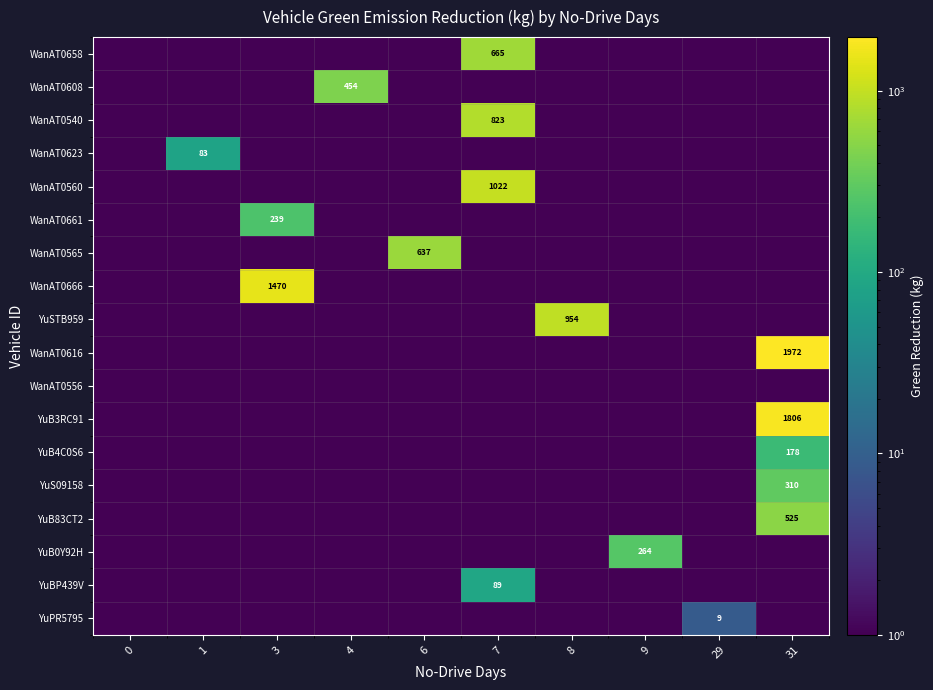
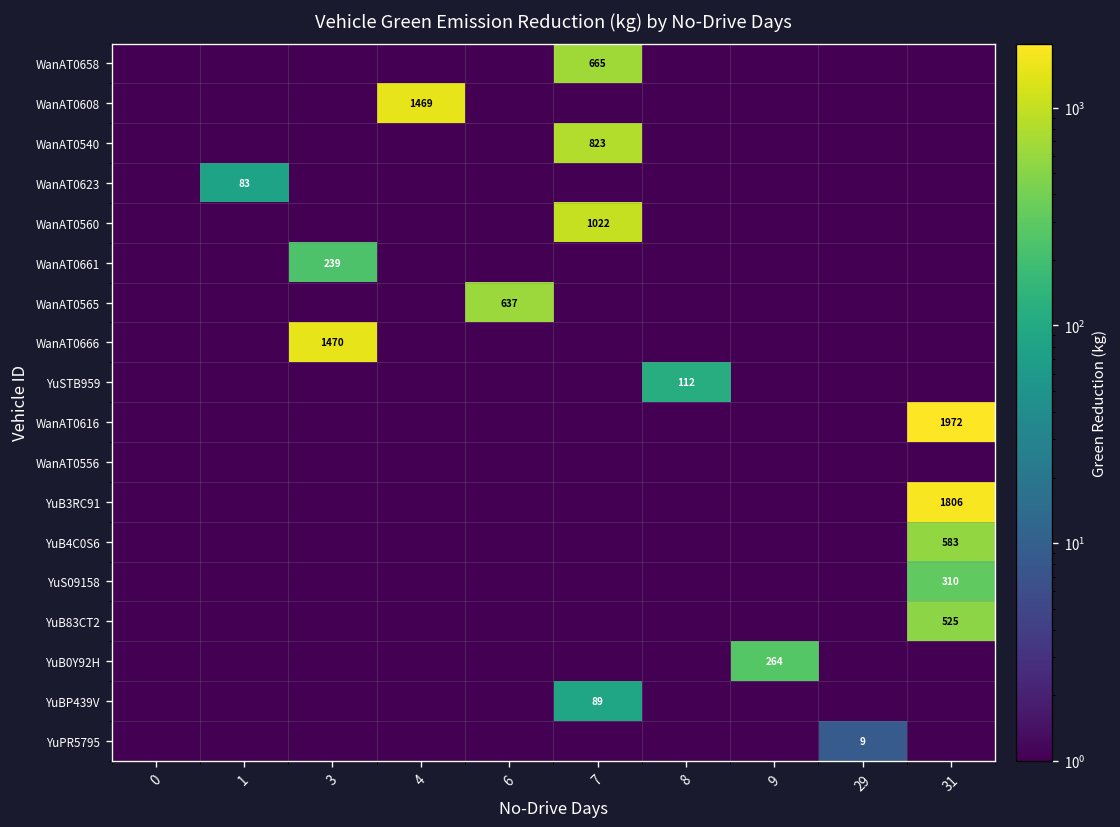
  {
    "WanAT0658": {
      "7": 665
    },
    "WanAT0608": {
-     "4": 454
+     "4": 1469
    },
    "WanAT0540": {
      "7": 823
    },
    "WanAT0623": {
      "1": 83
    },
    "WanAT0560": {
      "7": 1022
    },
    "WanAT0661": {
      "3": 239
    },
    "WanAT0565": {
      "6": 637
    },
    "WanAT0666": {
      "3": 1470
    },
    "YuSTB959": {
-     "8": 954
+     "8": 112
    },
    "WanAT0616": {
      "31": 1972
    },
    "YuB3RC91": {
      "31": 1806
    },
    "YuB4C0S6": {
-     "31": 178
+     "31": 583
    },
    "YuS09158": {
      "31": 310
    },
    "YuB83CT2": {
      "31": 525
    },
    "YuB0Y92H": {
      "9": 264
    },
    "YuBP439V": {
      "7": 89
    },
    "YuPR5795": {
      "29": 9
    }
  }
